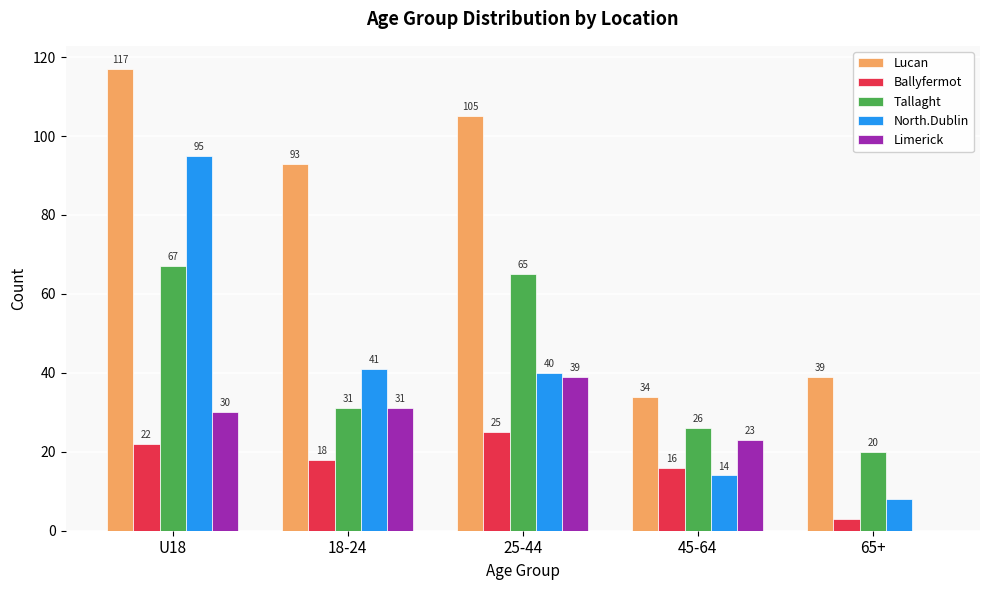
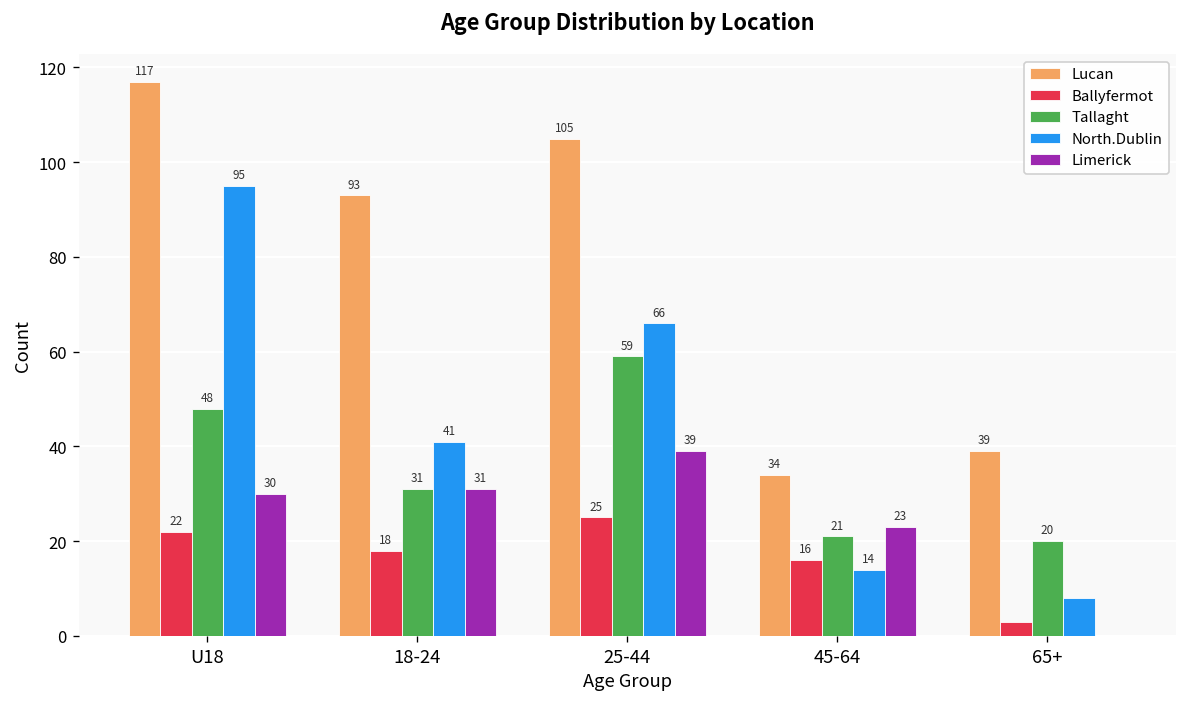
  {
    "Lucan": {
      "U18": 117,
      "18-24": 93,
      "25-44": 105,
      "45-64": 34,
      "65+": 39
    },
    "Ballyfermot": {
      "U18": 22,
      "18-24": 18,
      "25-44": 25,
      "45-64": 16
    },
    "Tallaght": {
-     "U18": 67,
+     "U18": 48,
      "18-24": 31,
-     "25-44": 65,
-     "45-64": 26,
+     "25-44": 59,
+     "45-64": 21,
      "65+": 20
    },
    "North.Dublin": {
      "U18": 95,
      "18-24": 41,
-     "25-44": 40,
+     "25-44": 66,
      "45-64": 14
    },
    "Limerick": {
      "U18": 30,
      "18-24": 31,
      "25-44": 39,
      "45-64": 23
    }
  }
